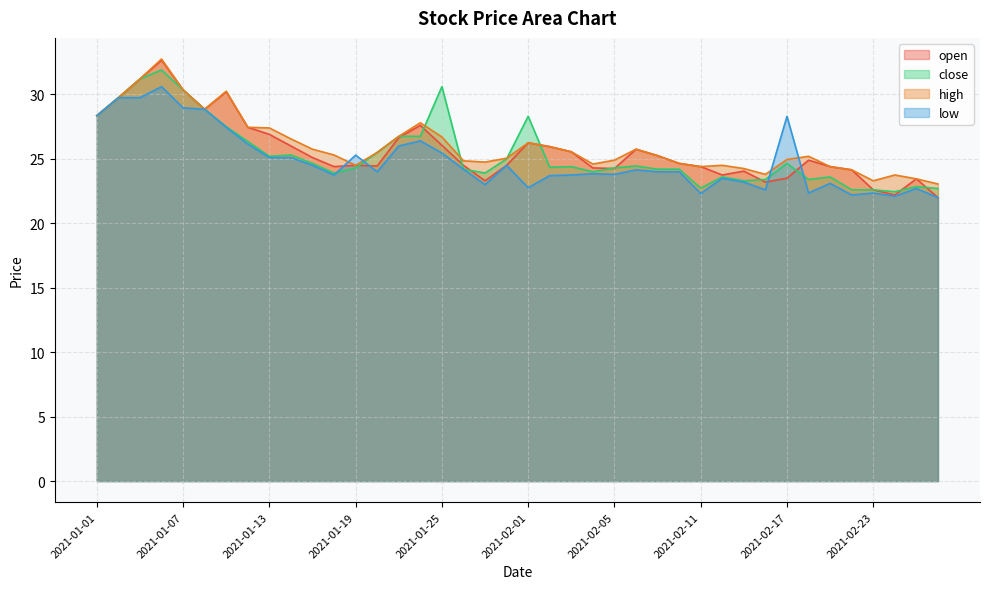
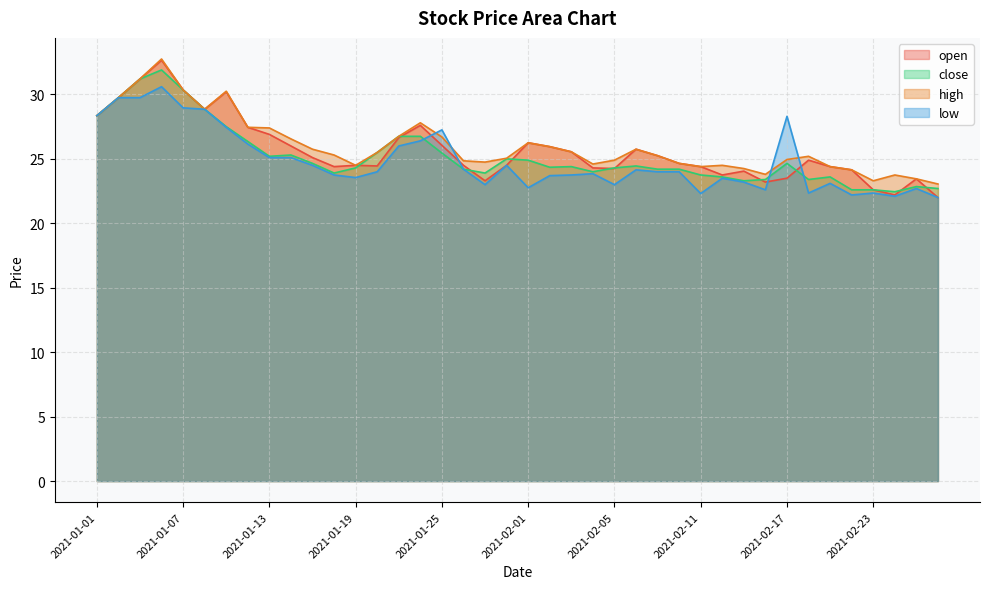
  {
    "close": {
      "2021-01-19": 24.3,
-     "2021-01-25": 30.6,
-     "2021-02-01": 28.3,
-     "2021-02-11": 22.7,
+     "2021-01-25": 25.5,
+     "2021-02-01": 24.9,
+     "2021-02-11": 23.8,
      "2021-02-17": 24.7
    },
    "low": {
      "2021-01-07": 29.0,
-     "2021-01-19": 25.3,
-     "2021-01-25": 25.5,
+     "2021-01-19": 23.6,
+     "2021-01-25": 27.3,
      "2021-02-01": 22.8,
-     "2021-02-05": 23.8,
+     "2021-02-05": 23.0,
      "2021-02-11": 22.3,
      "2021-02-17": 28.3,
      "2021-02-23": 22.4
    }
  }
